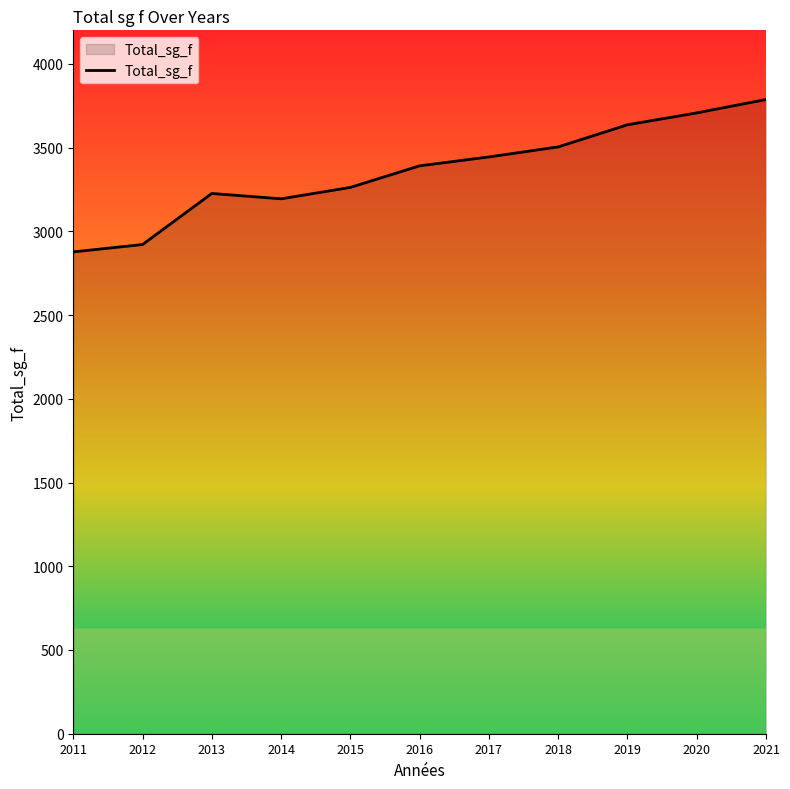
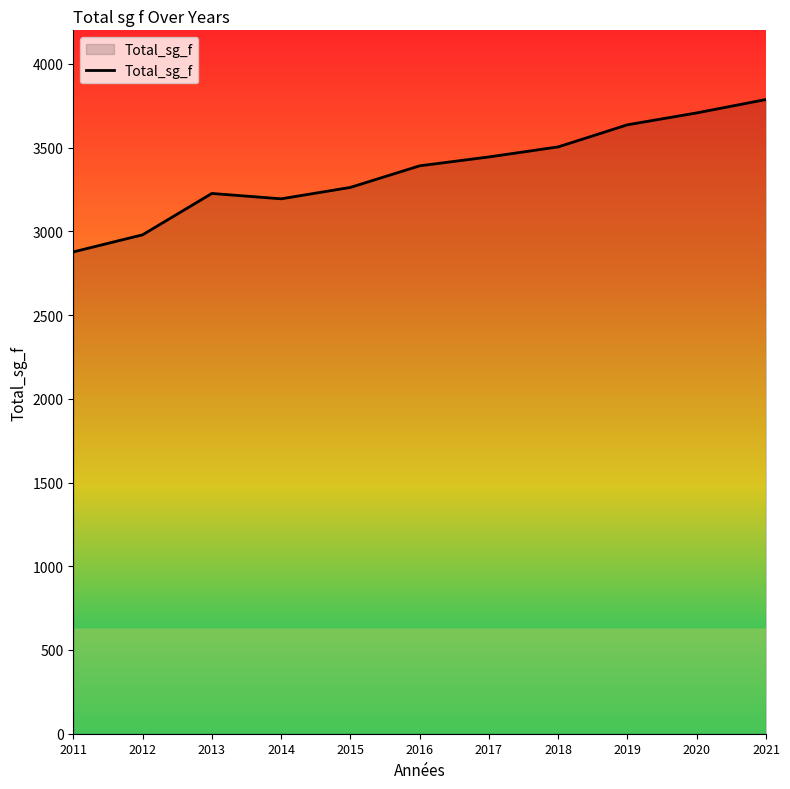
  {
    "2011": 2880,
-   "2012": 2920,
+   "2012": 2980,
    "2013": 3230,
    "2014": 3190,
    "2015": 3260,
    "2016": 3390,
    "2017": 3440,
    "2018": 3500,
    "2019": 3640,
    "2020": 3710,
    "2021": 3790
  }
